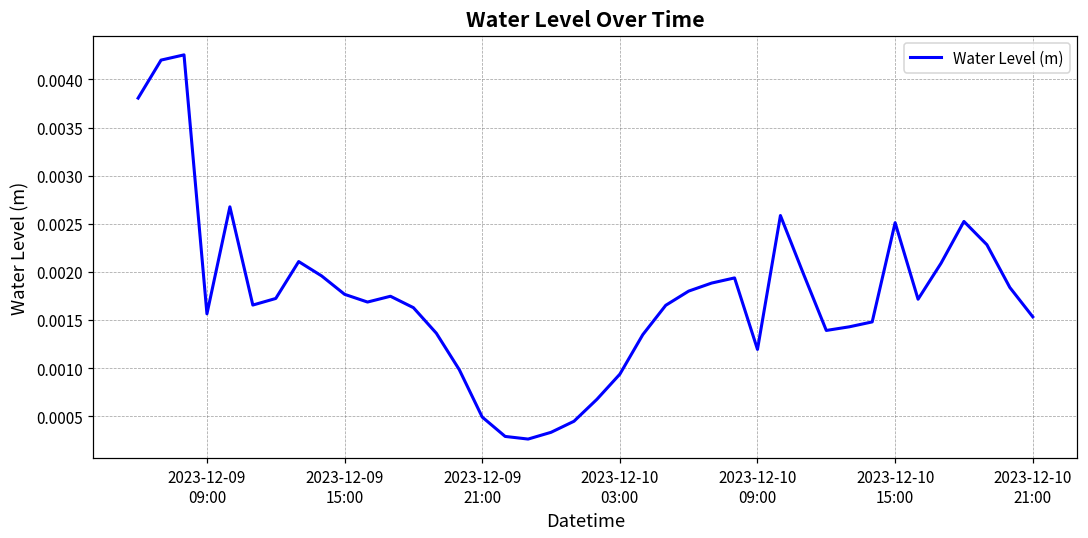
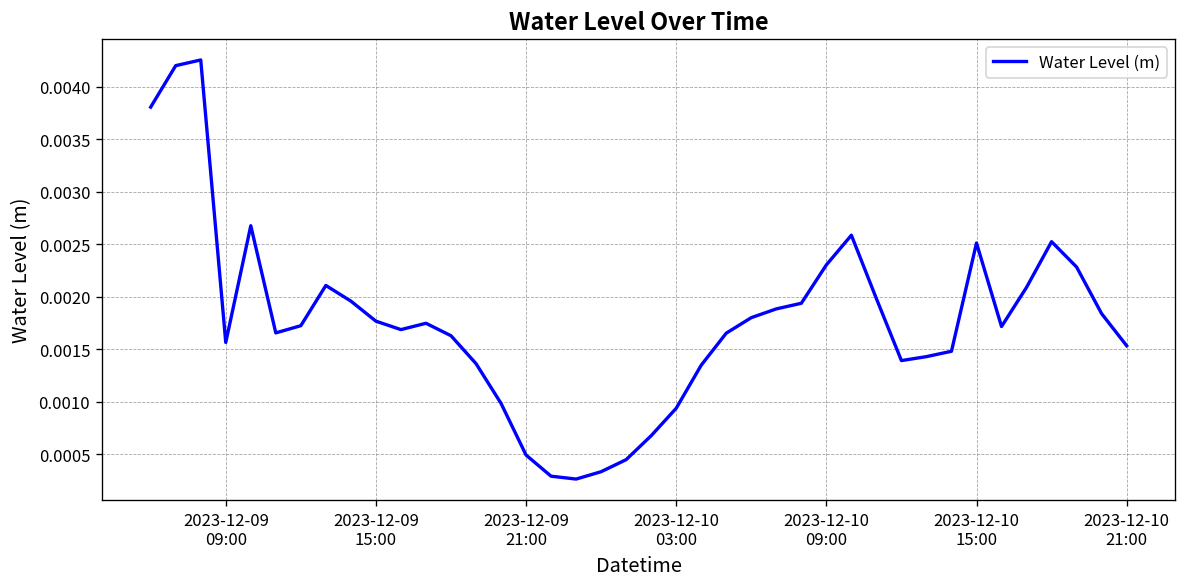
  {
    "2023-12-09 09:00": 0.0016,
    "2023-12-09 15:00": 0.0018,
    "2023-12-09 21:00": 0.0005,
    "2023-12-10 03:00": 0.0009,
-   "2023-12-10 09:00": 0.0012,
+   "2023-12-10 09:00": 0.0023,
    "2023-12-10 15:00": 0.0025,
    "2023-12-10 21:00": 0.0015
  }
